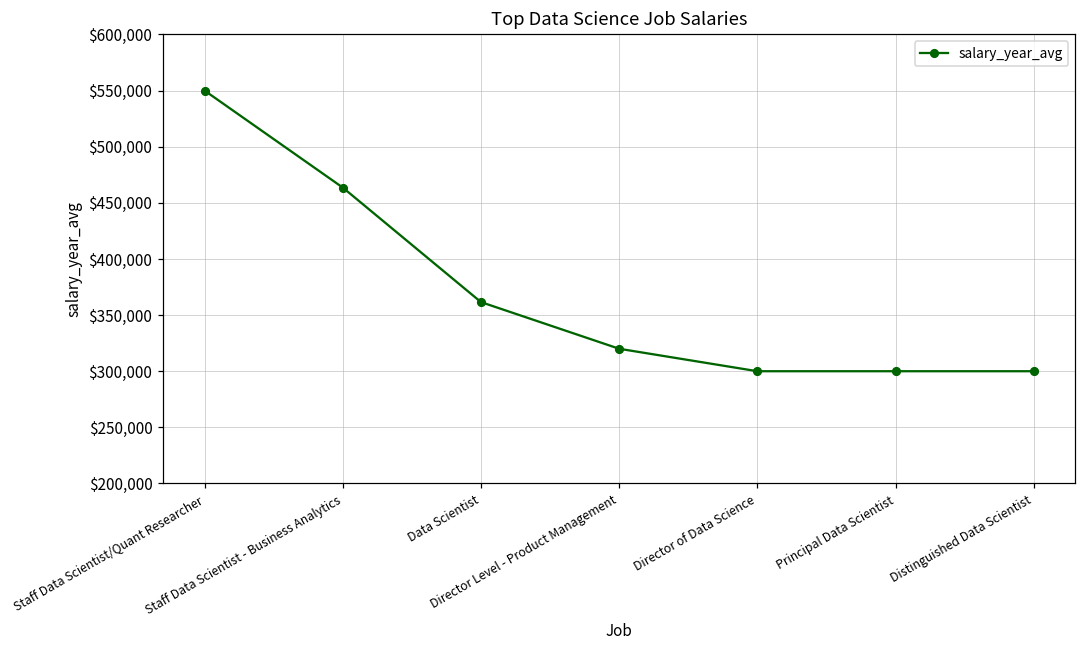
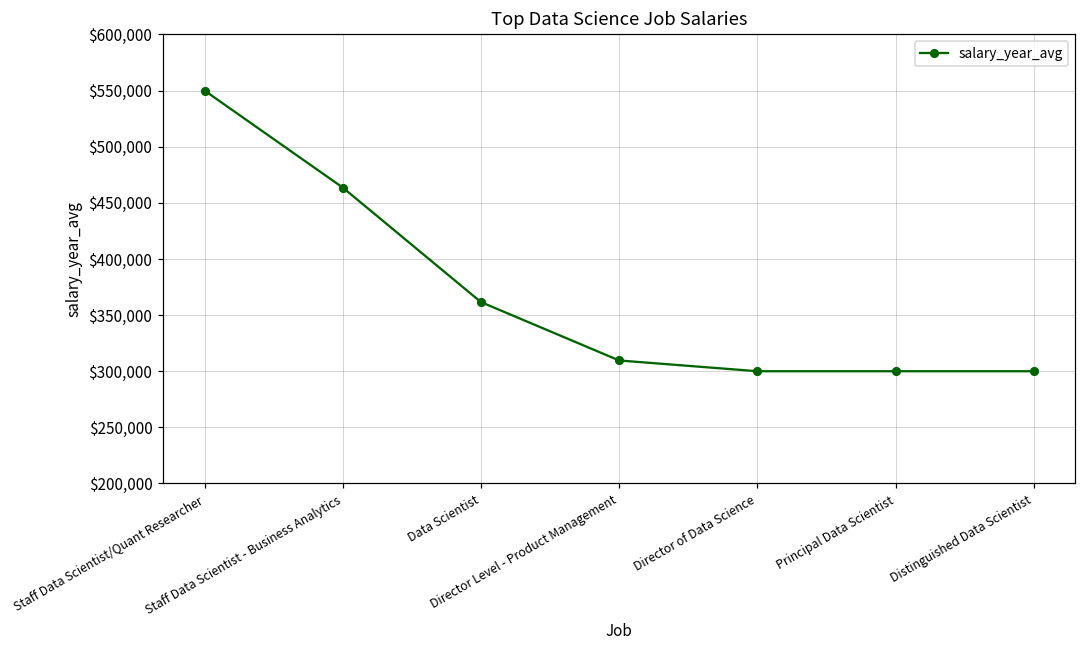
  {
    "Staff Data Scientist/Quant Researcher": "$550,000",
    "Staff Data Scientist - Business Analytics": "$464,000",
    "Data Scientist": "$362,000",
-   "Director Level - Product Management": "$320,000",
+   "Director Level - Product Management": "$310,000",
    "Director of Data Science": "$300,000",
    "Principal Data Scientist": "$300,000",
    "Distinguished Data Scientist": "$300,000"
  }
